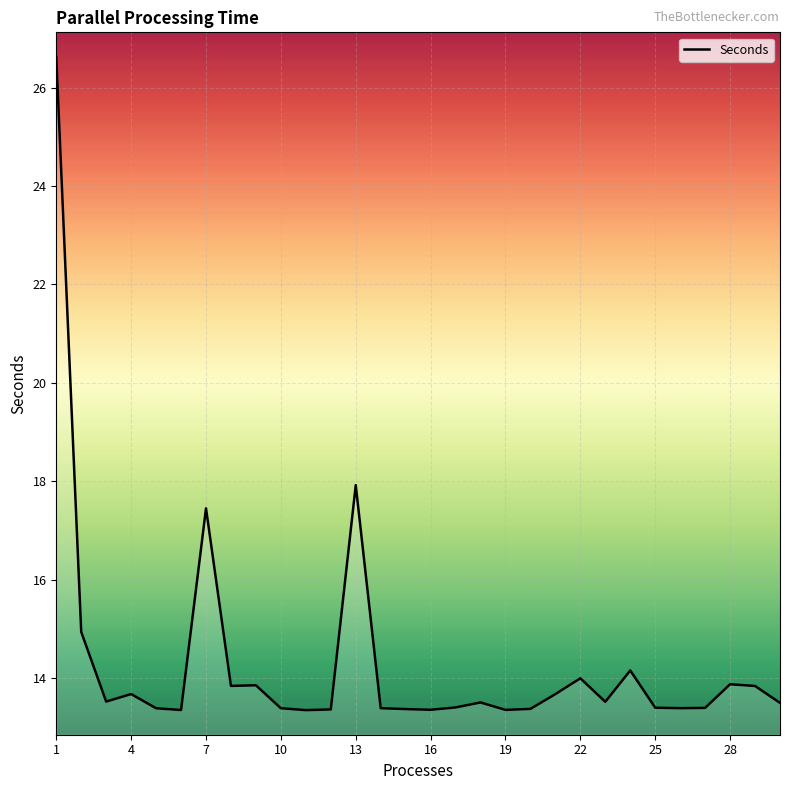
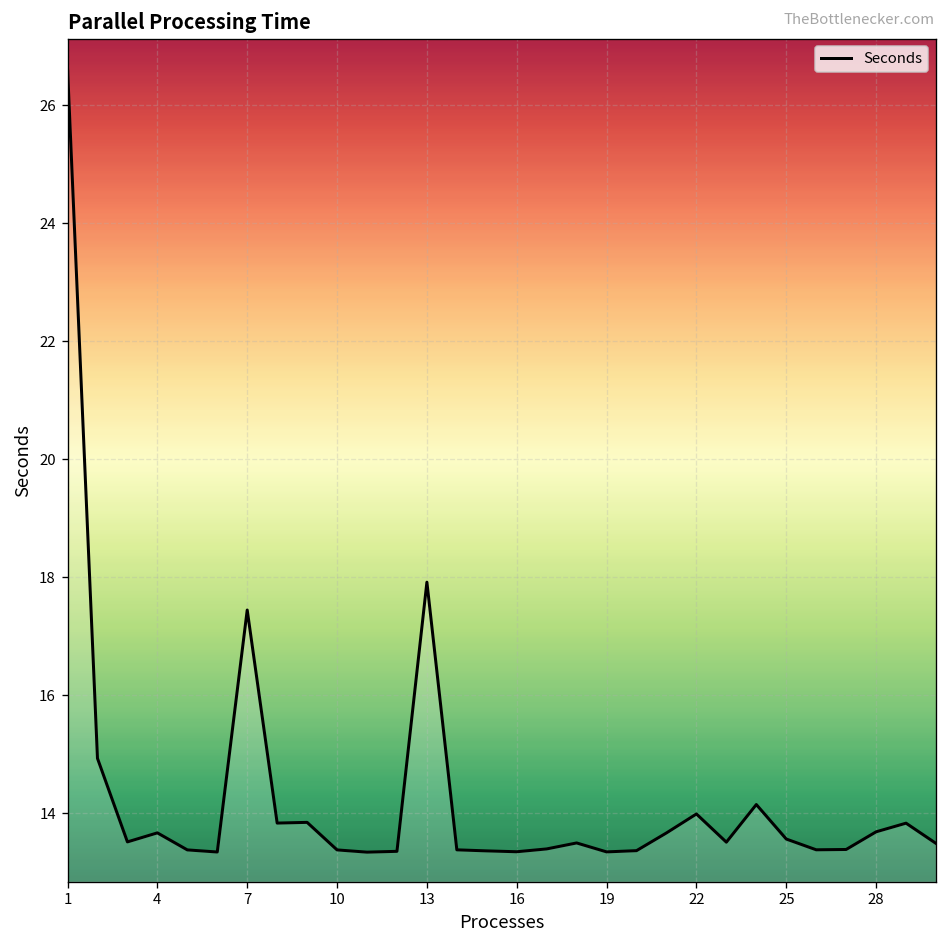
  {
    "1": 26.6,
    "4": 13.7,
    "7": 17.4,
    "10": 13.4,
    "13": 17.9,
    "16": 13.4,
    "19": 13.3,
    "22": 14.0,
-   "25": 13.4,
-   "28": 13.9
+   "25": 13.6,
+   "28": 13.7
  }
